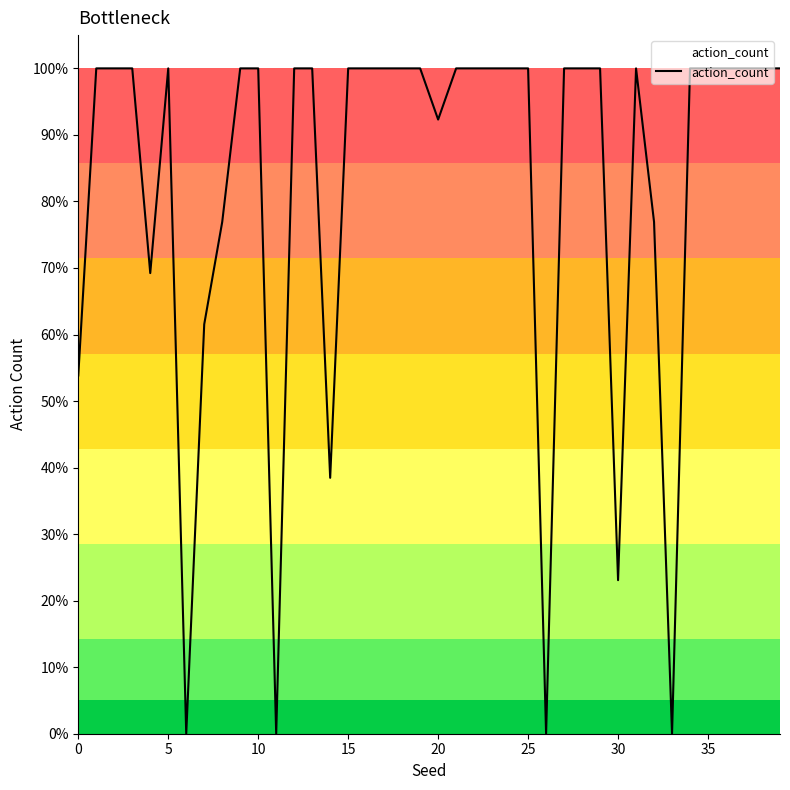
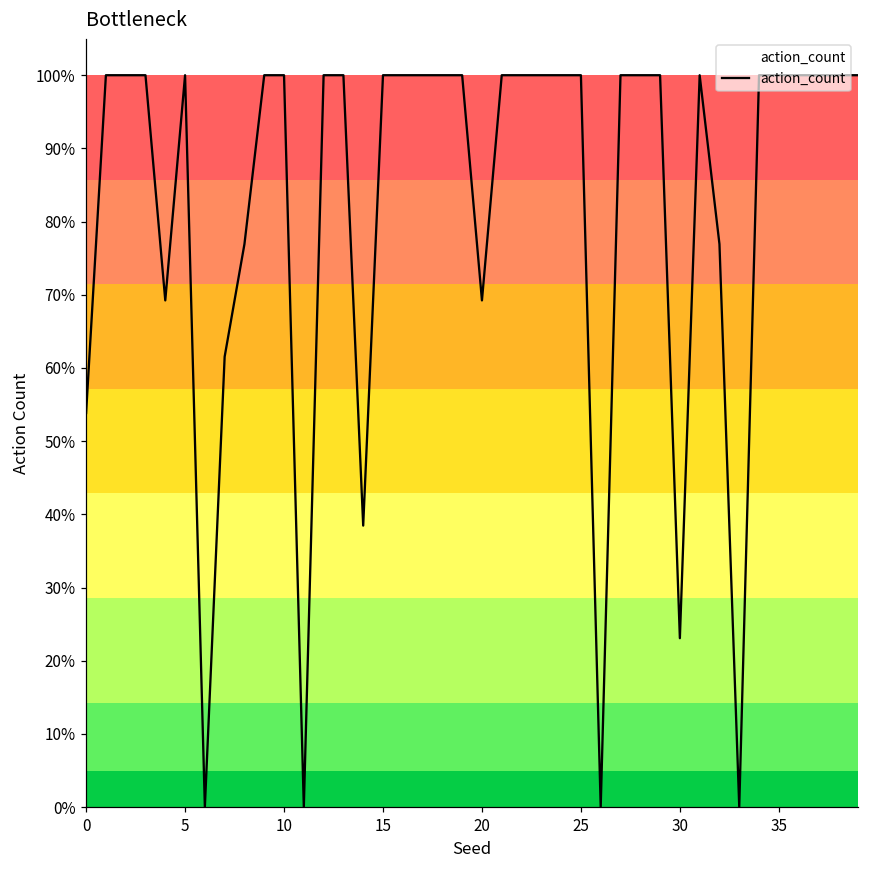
  {
    "0": "54%",
    "5": "100%",
    "10": "100%",
    "15": "100%",
-   "20": "92%",
+   "20": "69%",
    "25": "100%",
    "30": "23%"
  }
